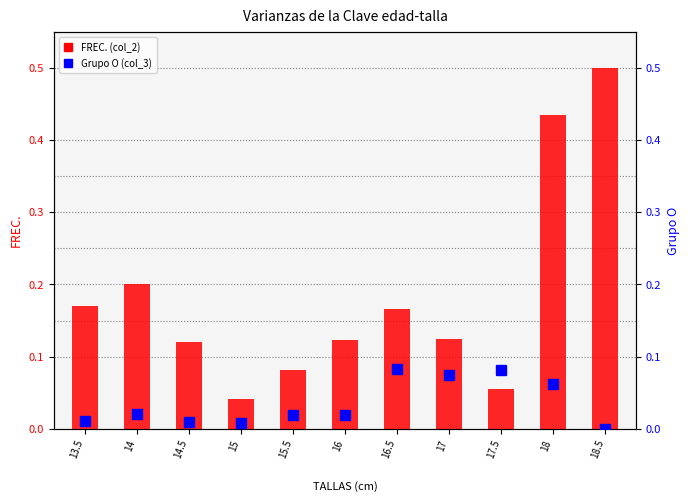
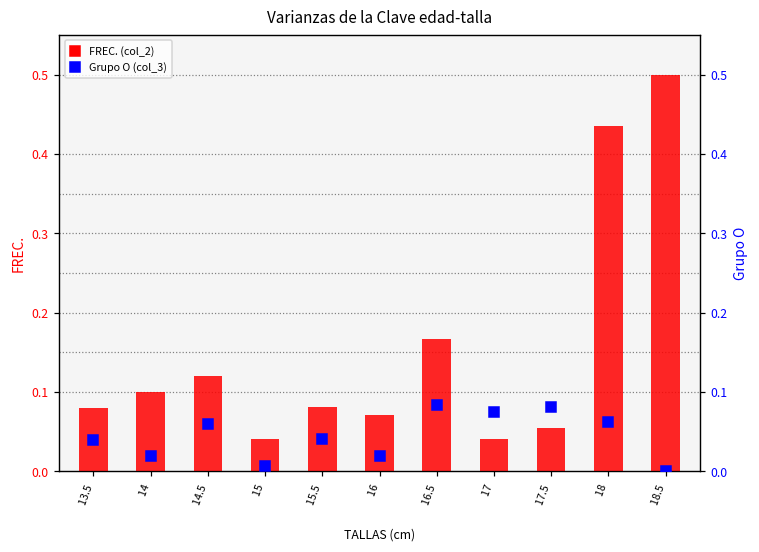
  {
    "FREC. (col_2)": {
-     "13.5": 0.17,
-     "14": 0.2,
+     "13.5": 0.08,
+     "14": 0.1,
      "14.5": 0.12,
      "15": 0.04,
      "15.5": 0.08,
-     "16": 0.12,
+     "16": 0.07,
      "16.5": 0.17,
-     "17": 0.13,
+     "17": 0.04,
      "17.5": 0.05,
      "18": 0.44,
      "18.5": 0.50
    },
    "Grupo O (col_3)": {
-     "13.5": 0.01,
+     "13.5": 0.04,
      "14": 0.02,
-     "14.5": 0.01,
+     "14.5": 0.06,
      "15": 0.01,
-     "15.5": 0.02,
+     "15.5": 0.04,
      "16": 0.02,
      "16.5": 0.08,
      "17": 0.07,
      "17.5": 0.08,
      "18": 0.06,
      "18.5": 0.00
    }
  }
